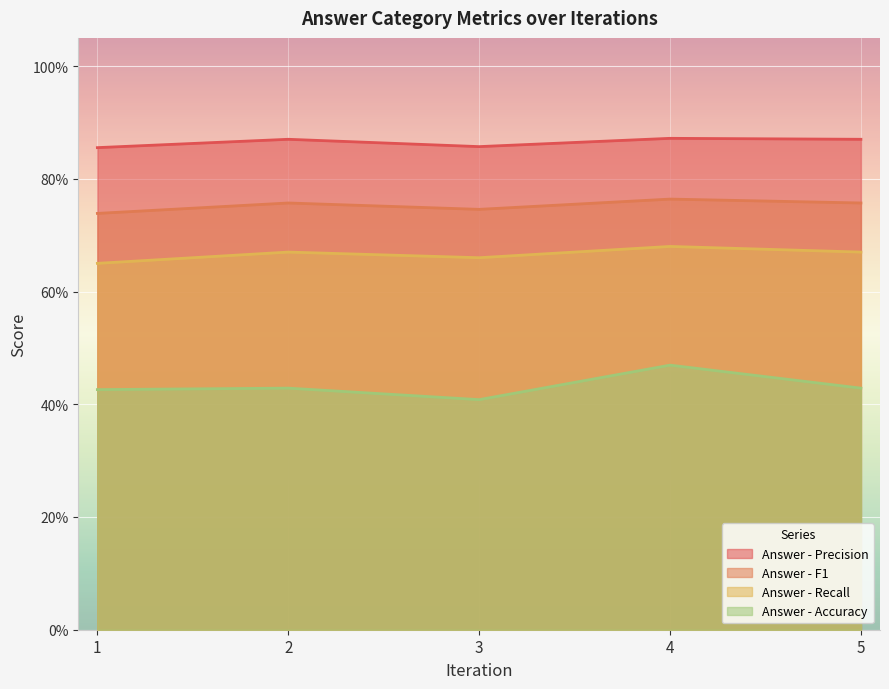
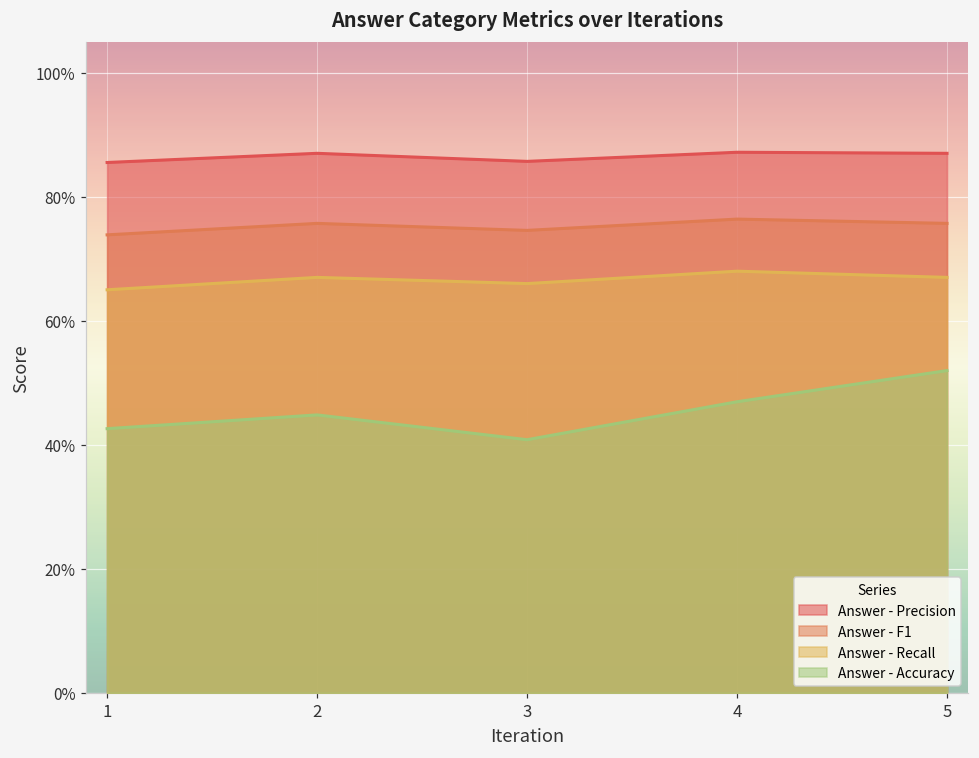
  {
    "Answer - Accuracy": {
      "1": "43%",
-     "2": "43%",
+     "2": "45%",
      "3": "41%",
      "4": "47%",
-     "5": "43%"
+     "5": "52%"
    }
  }
